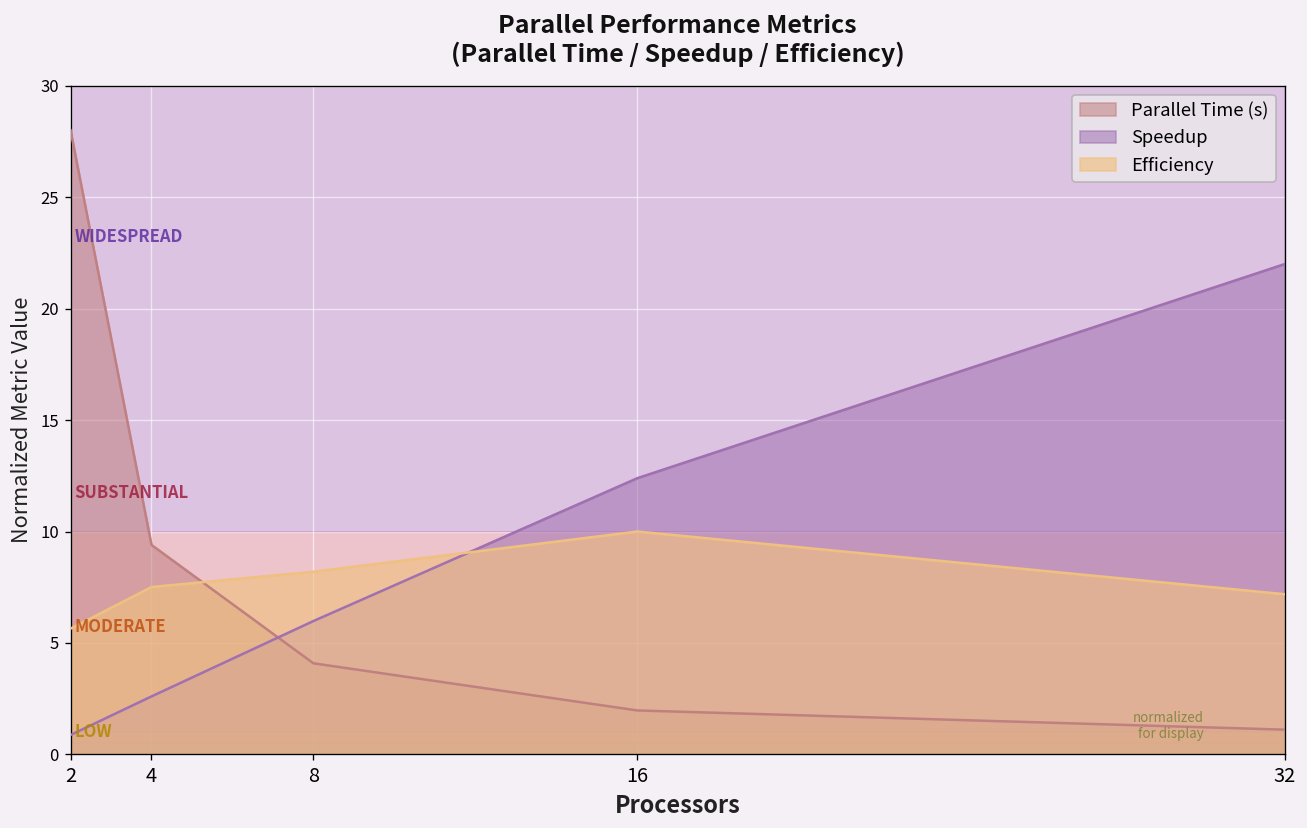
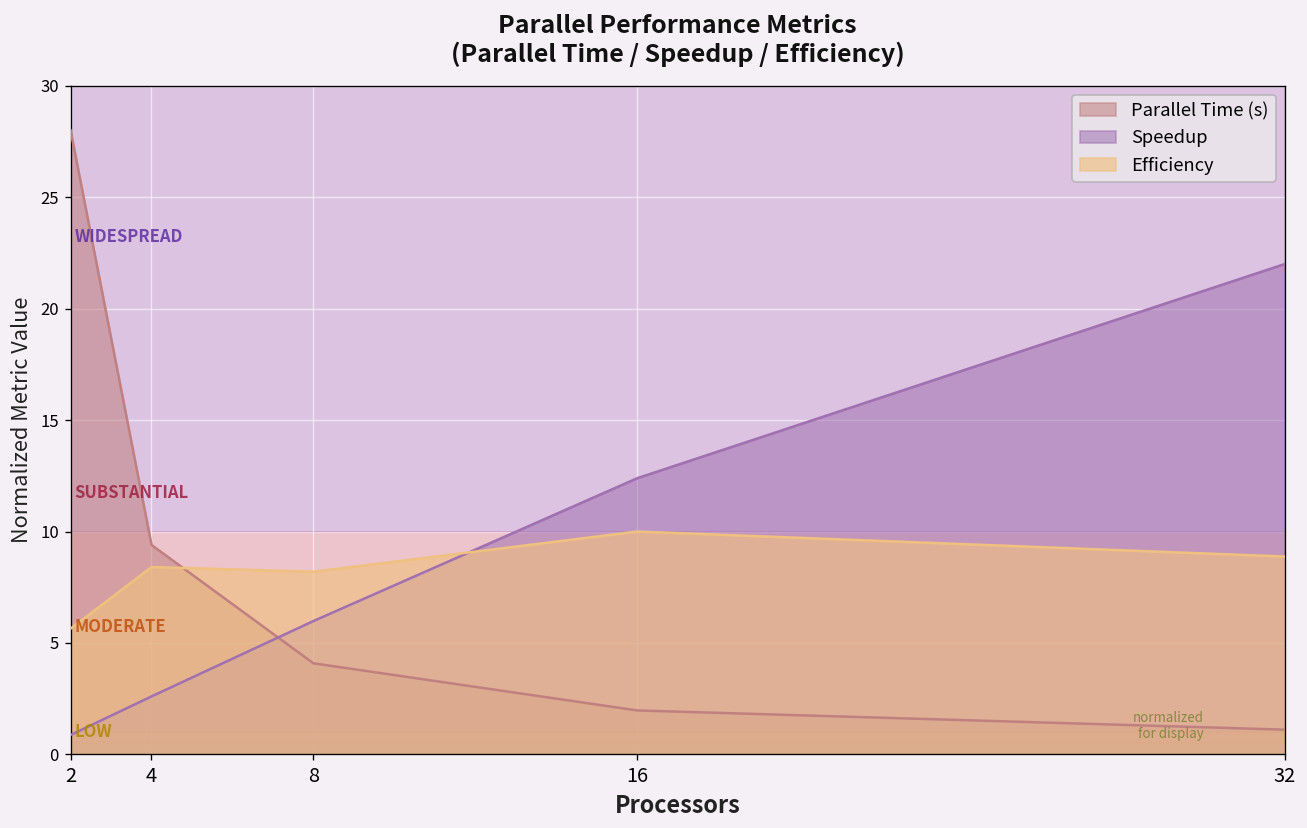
  {
    "Efficiency": {
      "2": 5.6,
-     "4": 7.5,
+     "4": 8.4,
      "8": 8.2,
      "16": 10.0,
-     "32": 7.2
+     "32": 8.9
    }
  }
